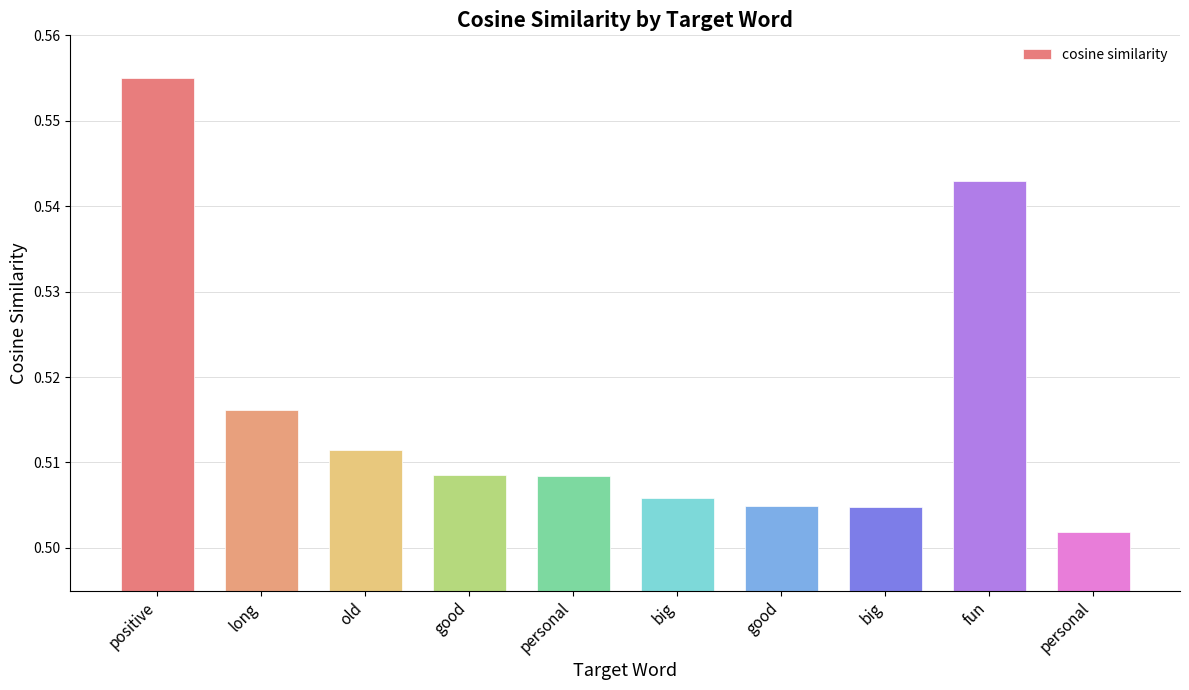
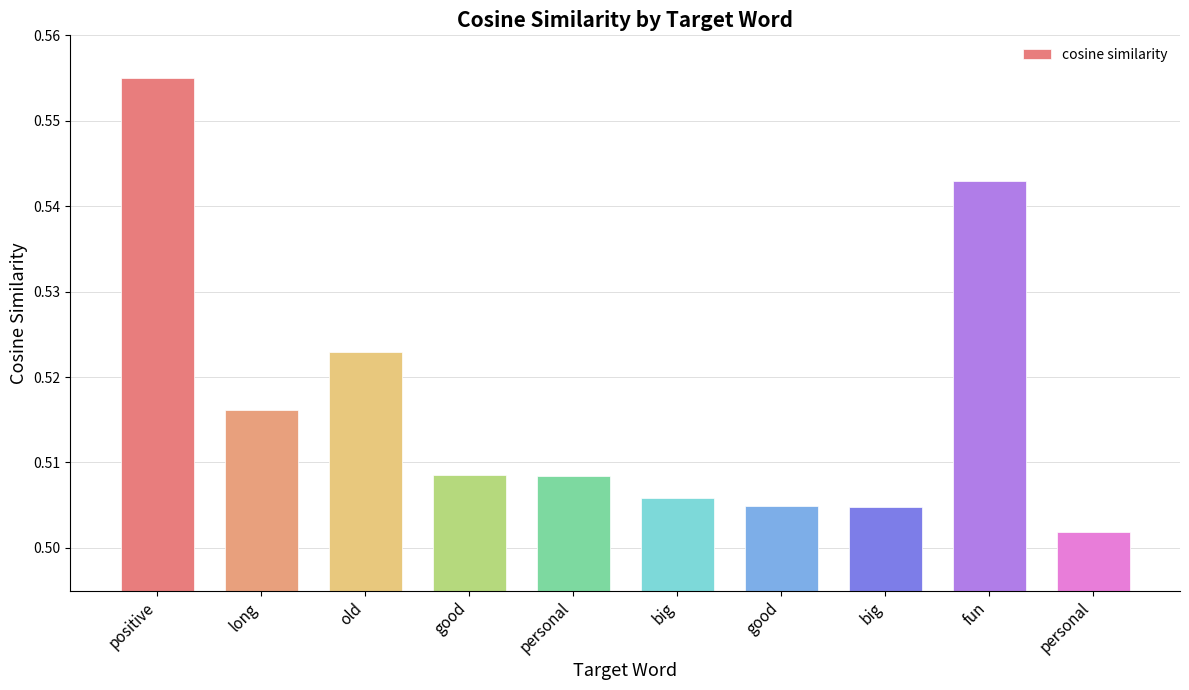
  {
    "positive": 0.555,
    "long": 0.516,
-   "old": 0.511,
+   "old": 0.523,
    "fun": 0.543
  }
